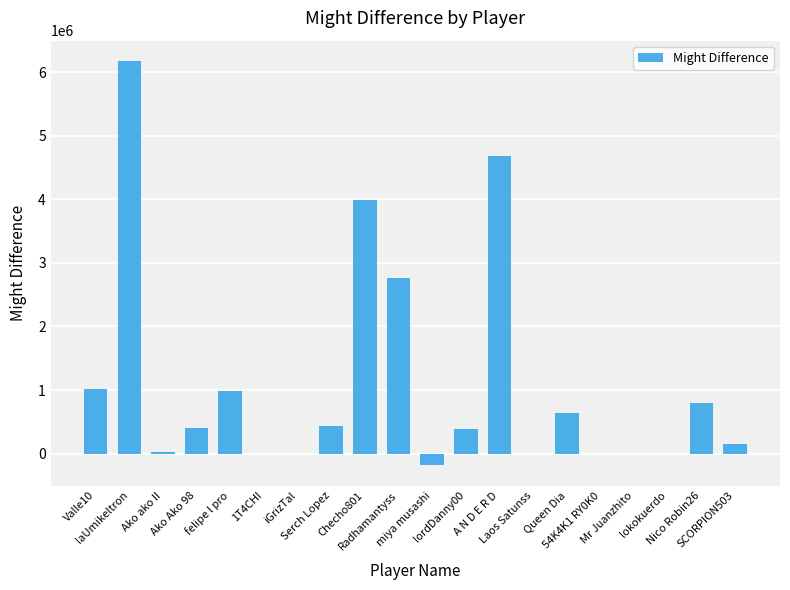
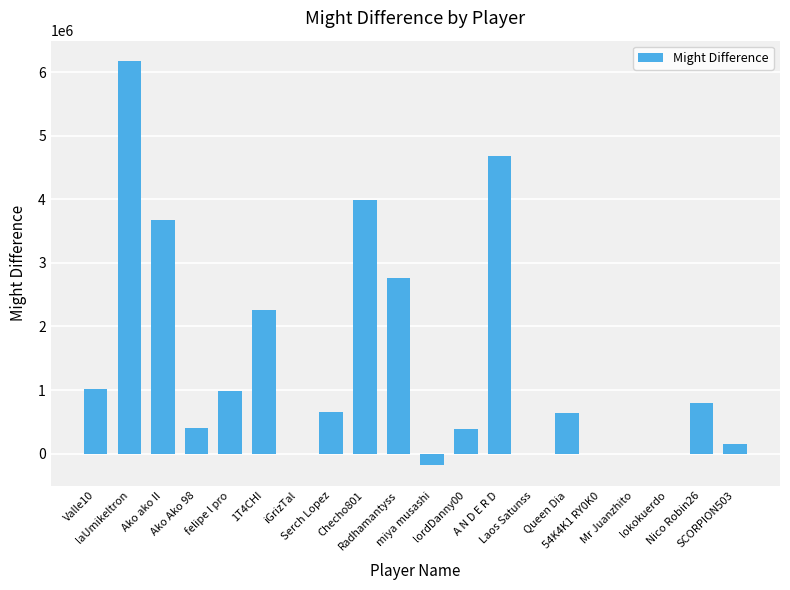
  {
    "Valle10": 1000000,
    "laUmikeltron": 6200000,
-   "Ako ako II": 0,
+   "Ako ako II": 3700000,
    "Ako Ako 98": 400000,
    "felipe l pro": 1000000,
-   "1T4CHI": 0,
+   "1T4CHI": 2300000,
    "iGrizTal": 0,
-   "Serch Lopez": 400000,
+   "Serch Lopez": 700000,
    "Checho801": 4000000,
    "Radhamantyss": 2800000,
    "miya musashi": -200000,
    "lordDanny00": 400000,
    "A N D E R D": 4700000,
    "Laos Satunss": 0,
    "Queen Dia": 600000,
    "54K4K1 RY0K0": 0,
    "Mr Juanzhito": 0,
    "lokokuerdo": 0,
    "Nico Robin26": 800000,
    "SCORPION503": 200000
  }
